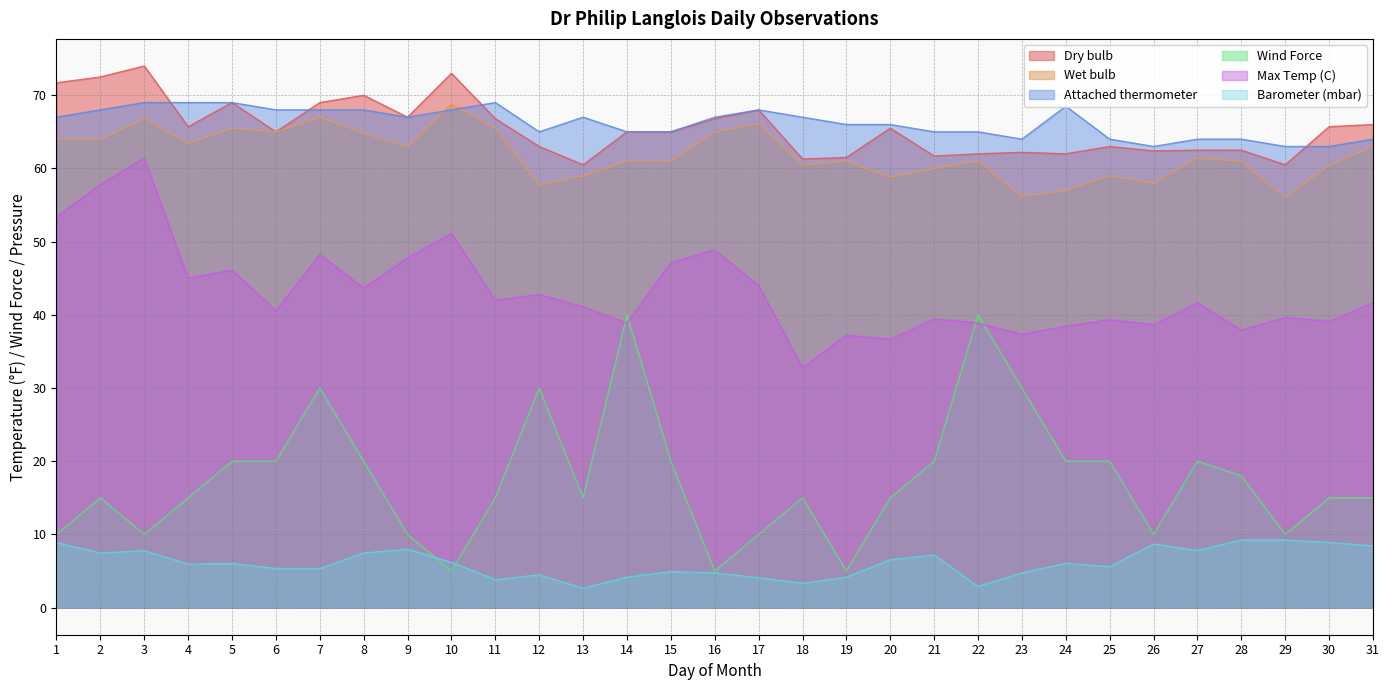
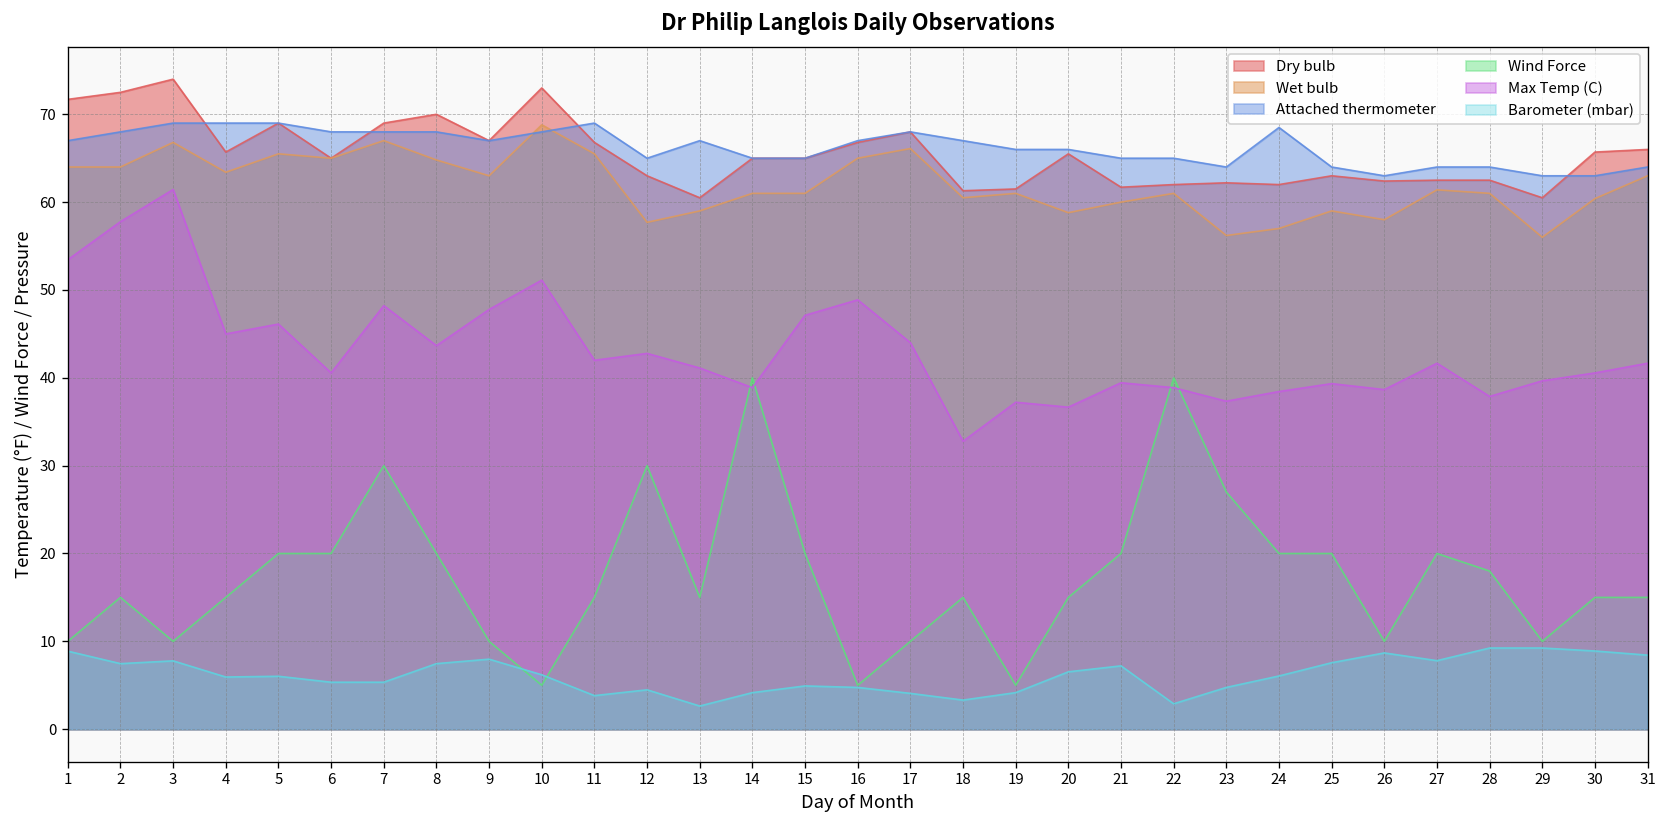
  {
    "Attached thermometer": {
      "1": 67,
      "2": 68,
      "3": 69,
      "4": 69,
      "6": 68,
      "7": 68,
      "8": 68,
      "10": 68,
      "11": 69,
      "12": 65,
      "13": 67,
      "18": 67,
      "19": 66,
      "20": 66,
      "21": 65,
      "22": 65,
      "23": 64,
      "25": 64,
      "26": 63,
      "27": 64,
      "28": 64,
      "29": 63,
      "30": 63,
      "31": 64
    },
    "Wind Force": {
      "1": 10,
      "2": 15,
      "3": 10,
      "4": 15,
      "5": 20,
      "6": 20,
      "7": 30,
      "8": 20,
      "9": 10,
      "10": 5,
      "11": 15,
      "12": 30,
      "13": 15,
      "14": 40,
      "15": 20,
      "17": 10,
      "18": 15,
      "19": 5,
      "20": 15,
      "21": 20,
      "22": 40,
-     "23": 30,
+     "23": 27,
      "24": 20,
      "25": 20,
      "26": 10,
      "27": 20,
      "28": 18,
      "29": 10,
      "30": 15,
      "31": 15
    },
    "Max Temp (C)": {
      "1": 53,
      "2": 58,
      "3": 61,
      "4": 45,
      "5": 46,
      "6": 41,
      "7": 48,
      "8": 44,
      "9": 48,
      "10": 51,
      "11": 42,
      "12": 43,
      "13": 41,
      "14": 39,
      "15": 47,
      "16": 49,
      "17": 44,
      "18": 33,
      "19": 37,
      "20": 37,
      "21": 39,
      "22": 39,
      "23": 37,
      "24": 38,
      "25": 39,
      "26": 39,
      "27": 42,
      "28": 38,
      "29": 40,
-     "30": 39,
+     "30": 41,
      "31": 42
    },
    "Barometer (mbar)": {
      "1": 9,
      "2": 7,
      "3": 8,
      "4": 6,
      "5": 6,
      "6": 5,
      "7": 5,
      "8": 7,
      "9": 8,
      "10": 6,
      "11": 4,
      "12": 4,
      "13": 3,
      "14": 4,
      "15": 5,
      "17": 4,
      "18": 3,
      "19": 4,
      "20": 7,
      "21": 7,
      "22": 3,
      "23": 5,
      "24": 6,
-     "25": 6,
+     "25": 8,
      "26": 9,
      "27": 8,
      "28": 9,
      "29": 9,
      "30": 9,
      "31": 8
    }
  }
